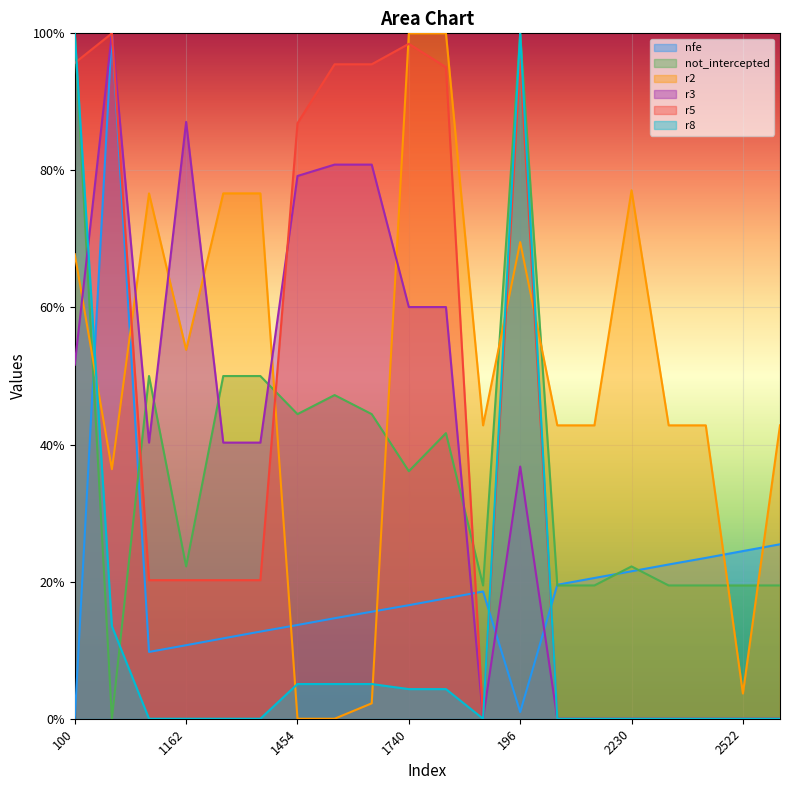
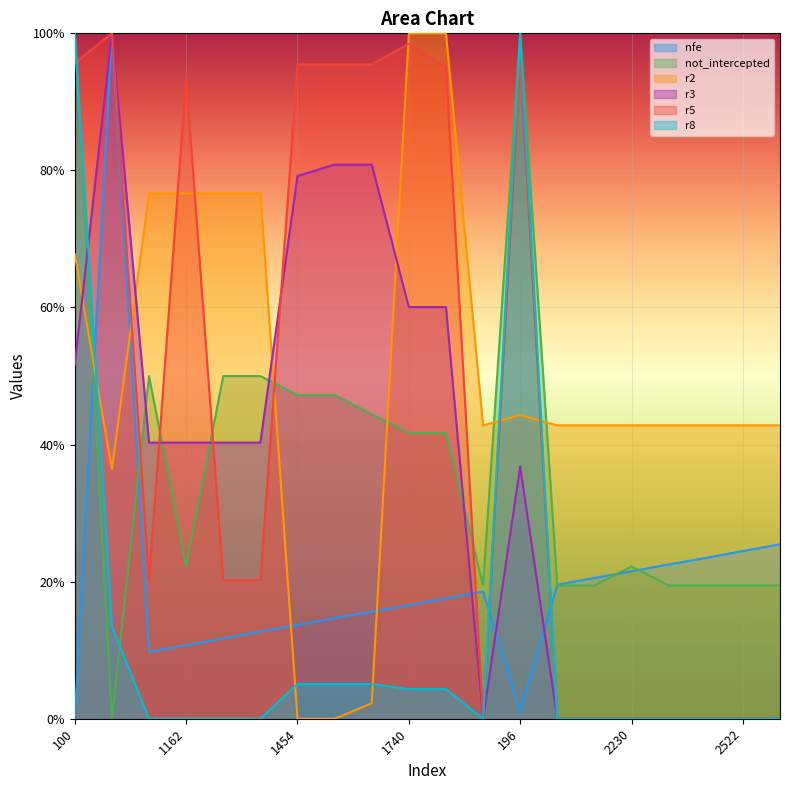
  {
    "not_intercepted": {
      "1162": "22%",
-     "1454": "44%",
-     "1740": "36%",
+     "1454": "47%",
+     "1740": "42%",
      "2230": "22%",
      "2522": "19%"
    },
    "r2": {
      "100": "68%",
-     "1162": "54%",
+     "1162": "77%",
      "1454": "0%",
      "1740": "100%",
-     "196": "70%",
-     "2230": "77%",
-     "2522": "4%"
+     "196": "44%",
+     "2230": "43%",
+     "2522": "43%"
    },
    "r3": {
      "100": "52%",
-     "1162": "87%",
+     "1162": "40%",
      "1454": "79%",
      "1740": "60%",
      "196": "37%"
    },
    "r5": {
      "100": "96%",
-     "1162": "20%",
-     "1454": "87%",
+     "1162": "93%",
+     "1454": "95%",
      "1740": "98%",
      "196": "96%"
    }
  }
